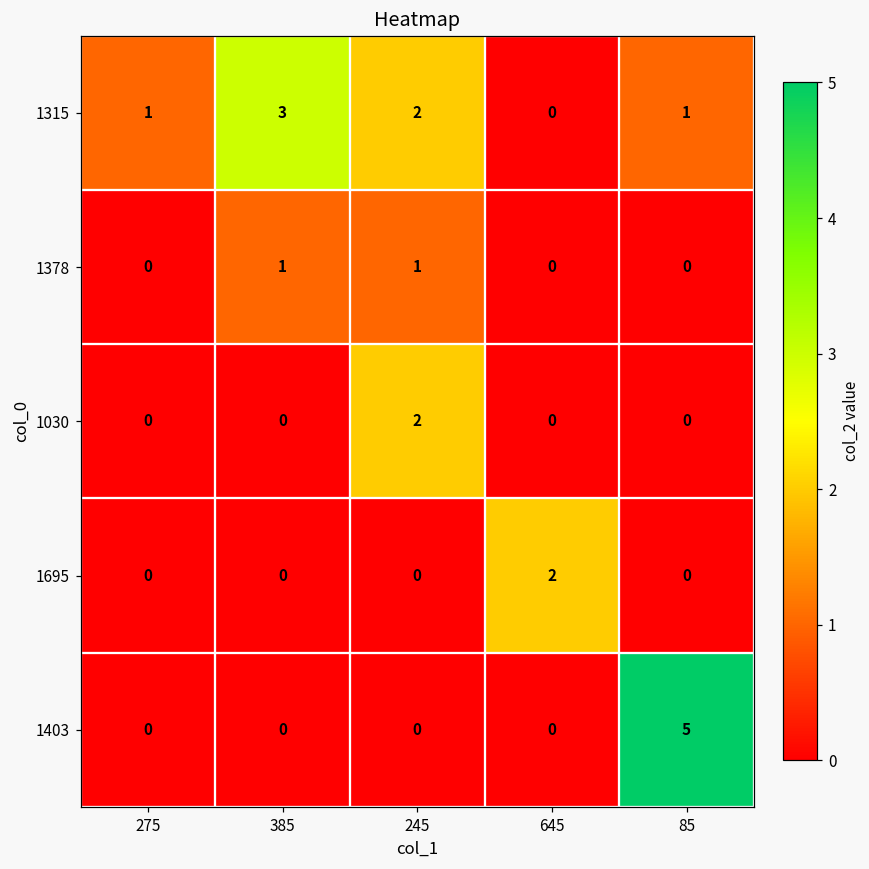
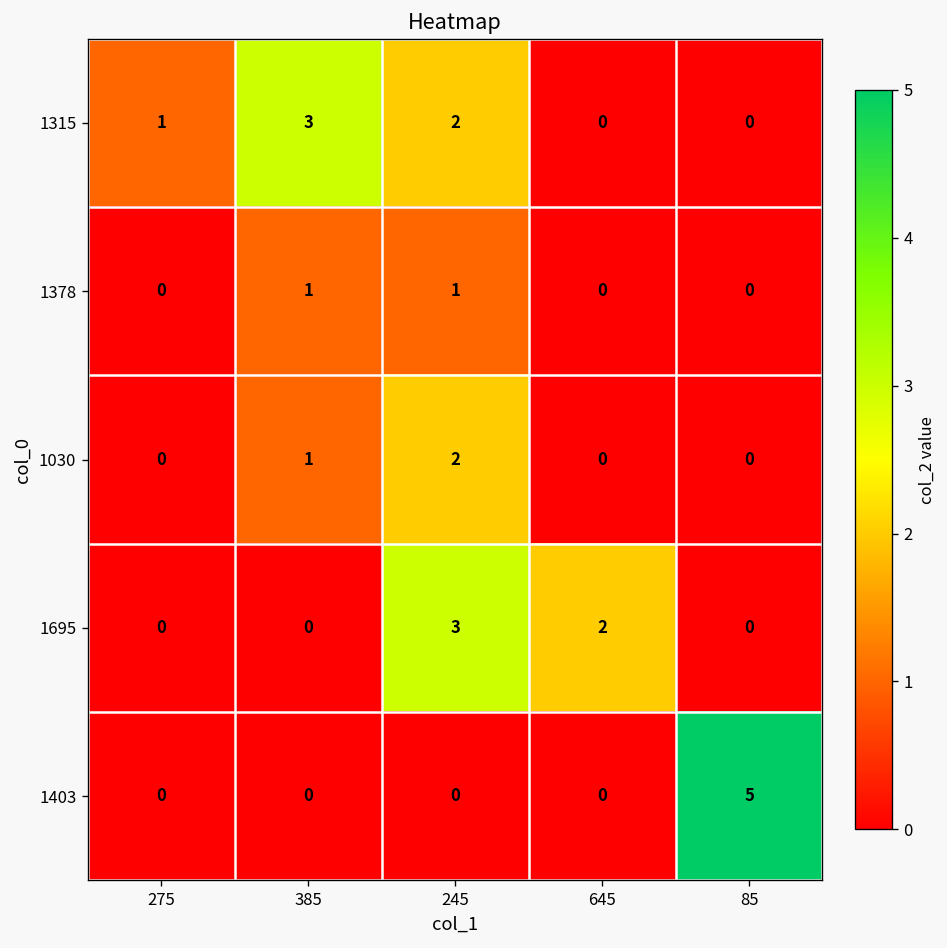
  {
    "1315": {
      "275": 1,
      "385": 3,
      "245": 2,
      "645": 0,
-     "85": 1
+     "85": 0
    },
    "1378": {
      "275": 0,
      "385": 1,
      "245": 1,
      "645": 0,
      "85": 0
    },
    "1030": {
      "275": 0,
-     "385": 0,
+     "385": 1,
      "245": 2,
      "645": 0,
      "85": 0
    },
    "1695": {
      "275": 0,
      "385": 0,
-     "245": 0,
+     "245": 3,
      "645": 2,
      "85": 0
    },
    "1403": {
      "275": 0,
      "385": 0,
      "245": 0,
      "645": 0,
      "85": 5
    }
  }
